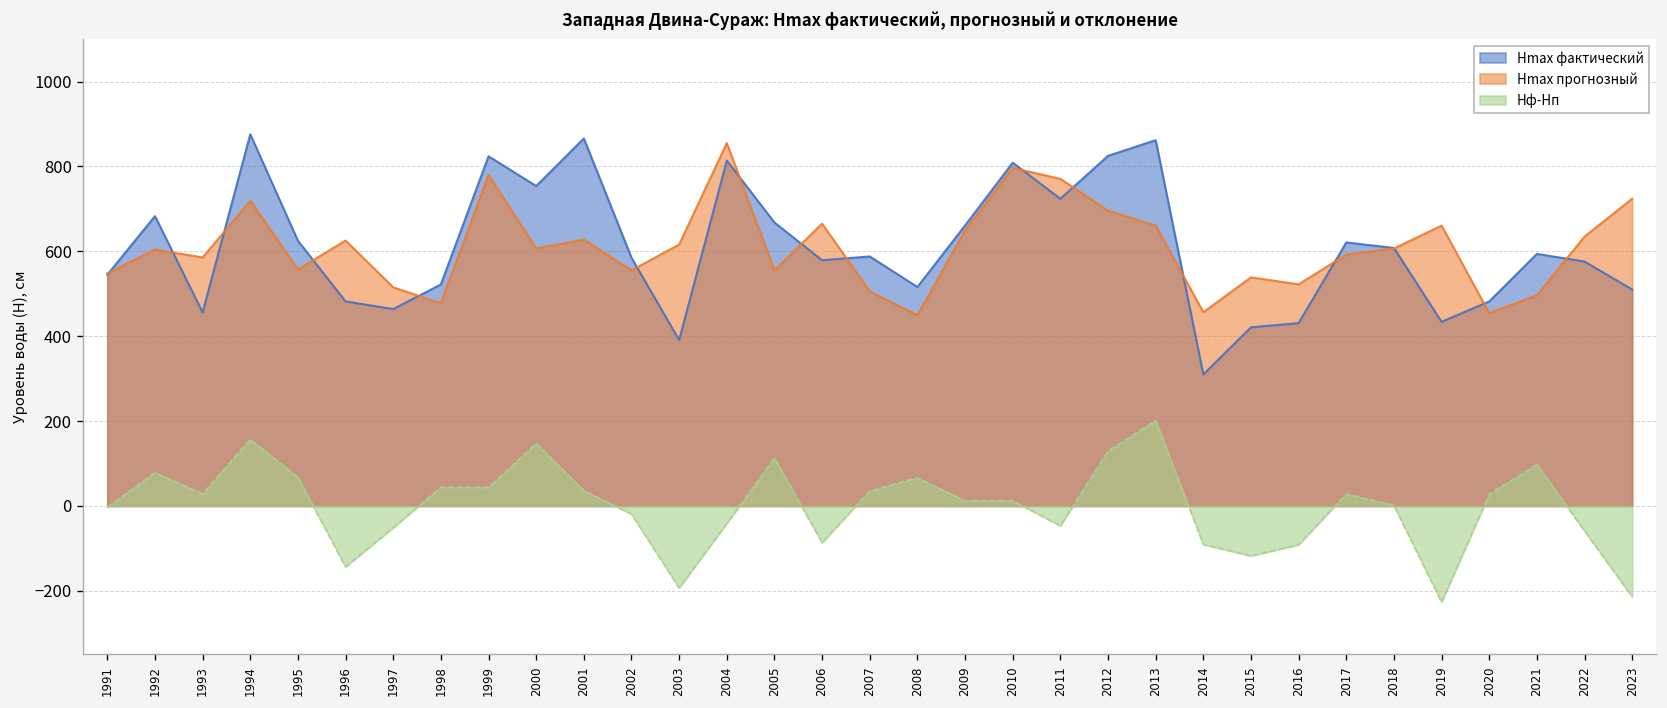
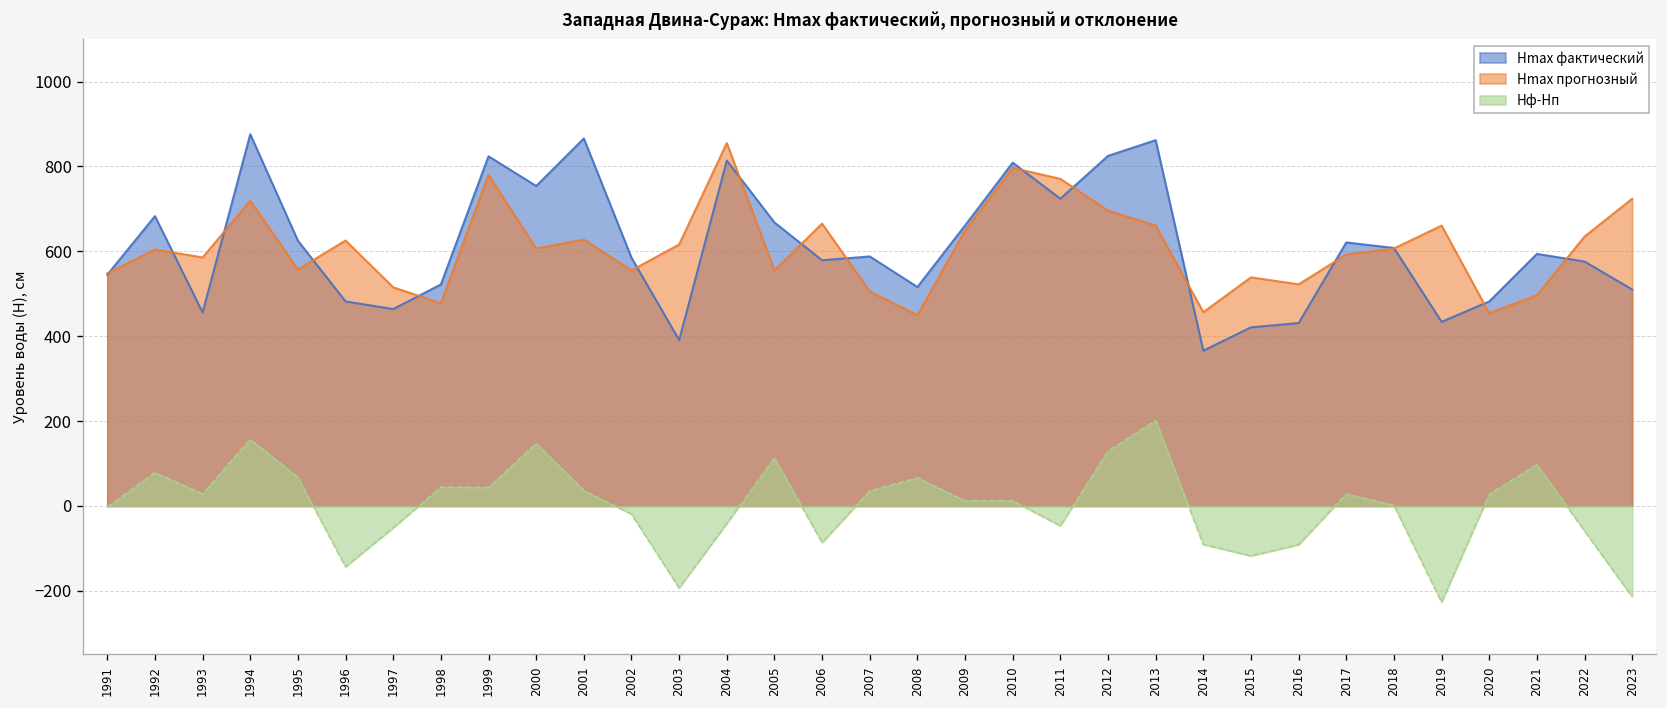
  {
    "Hmax фактический": {
      "1992": 680,
      "1993": 460,
      "1994": 880,
      "1995": 630,
      "1996": 480,
      "1997": 460,
      "1998": 520,
      "1999": 820,
      "2000": 750,
      "2001": 870,
      "2002": 590,
      "2003": 390,
      "2004": 810,
      "2005": 670,
      "2006": 580,
      "2007": 590,
      "2008": 520,
      "2009": 660,
      "2010": 810,
      "2011": 720,
      "2012": 830,
      "2013": 860,
-     "2014": 310,
+     "2014": 370,
      "2015": 420,
      "2016": 430,
      "2017": 620,
      "2019": 430,
      "2020": 480,
      "2021": 590,
      "2022": 580,
      "2023": 510
    },
    "Hmax прогнозный": {
      "1992": 600,
      "1993": 590,
      "1994": 720,
      "1995": 560,
      "1996": 630,
      "1997": 520,
      "1998": 480,
      "1999": 780,
      "2000": 610,
      "2001": 630,
      "2002": 560,
      "2003": 620,
      "2004": 860,
      "2005": 560,
      "2006": 670,
      "2007": 510,
      "2008": 450,
      "2009": 650,
      "2010": 800,
      "2011": 770,
      "2012": 700,
      "2013": 660,
      "2014": 460,
      "2015": 540,
      "2016": 520,
      "2017": 590,
      "2019": 660,
      "2020": 450,
      "2021": 500,
      "2022": 630,
      "2023": 720
    }
  }
